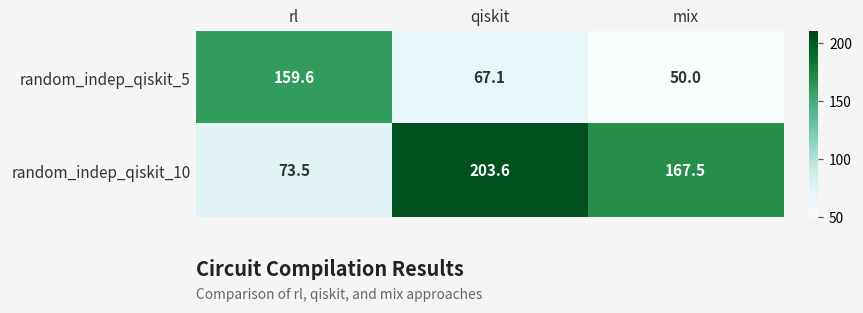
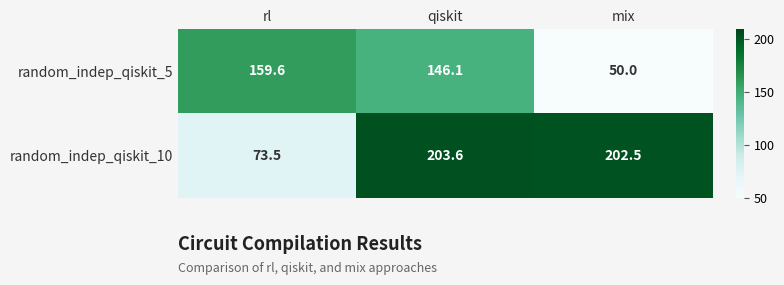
  {
    "random_indep_qiskit_5": {
      "rl": 159.6,
-     "qiskit": 67.1,
+     "qiskit": 146.1,
      "mix": 50.0
    },
    "random_indep_qiskit_10": {
      "rl": 73.5,
      "qiskit": 203.6,
-     "mix": 167.5
+     "mix": 202.5
    }
  }
